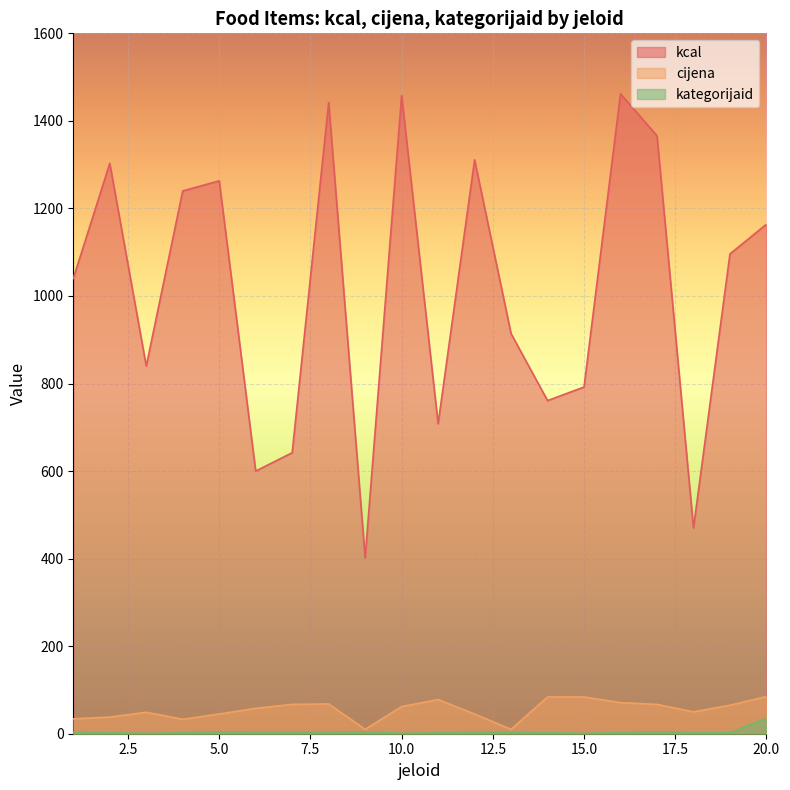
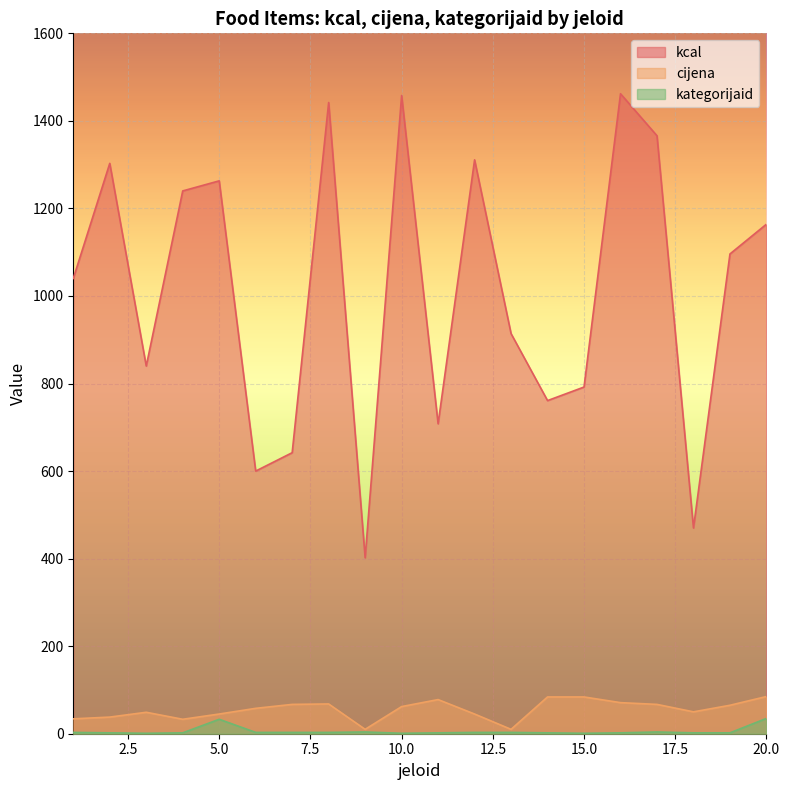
  {
    "kategorijaid": {
-     "5.0": 0,
+     "5.0": 30,
      "10.0": 0,
      "15.0": 0,
      "20.0": 40
    }
  }
